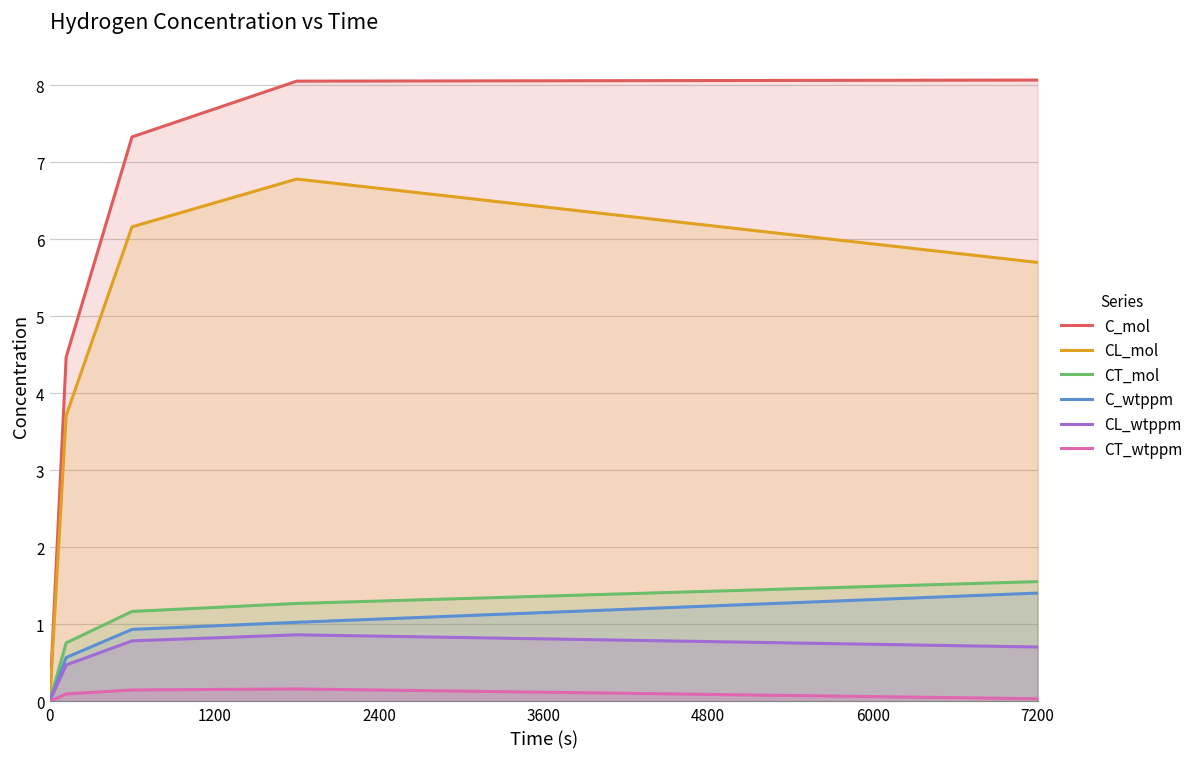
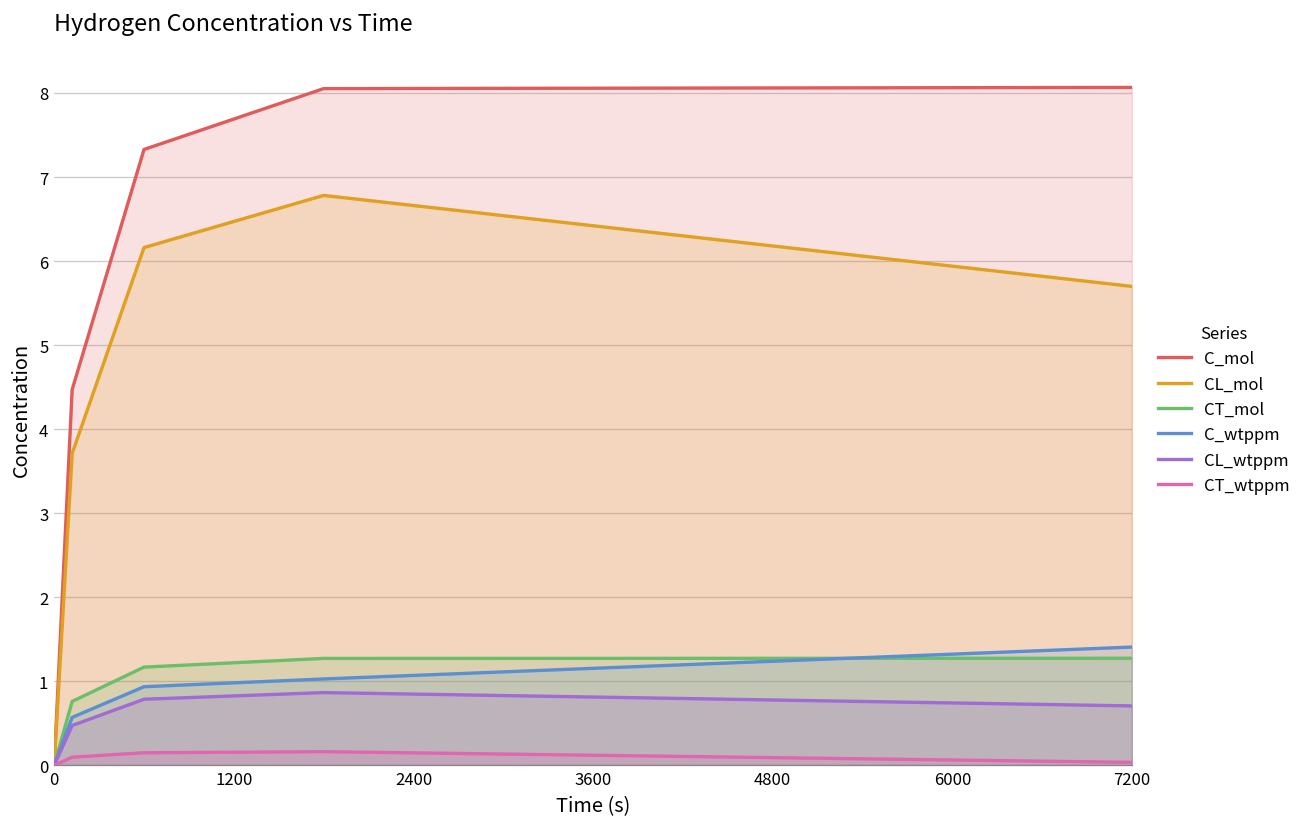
  {
    "C_mol": {
      "7200": 8.1
    },
    "CL_mol": {
      "7200": 5.7
    },
    "CT_mol": {
-     "7200": 1.6
+     "7200": 1.3
    },
    "C_wtppm": {
      "7200": 1.4
    },
    "CL_wtppm": {
      "7200": 0.7
    },
    "CT_wtppm": {
      "7200": 0.0
    }
  }
